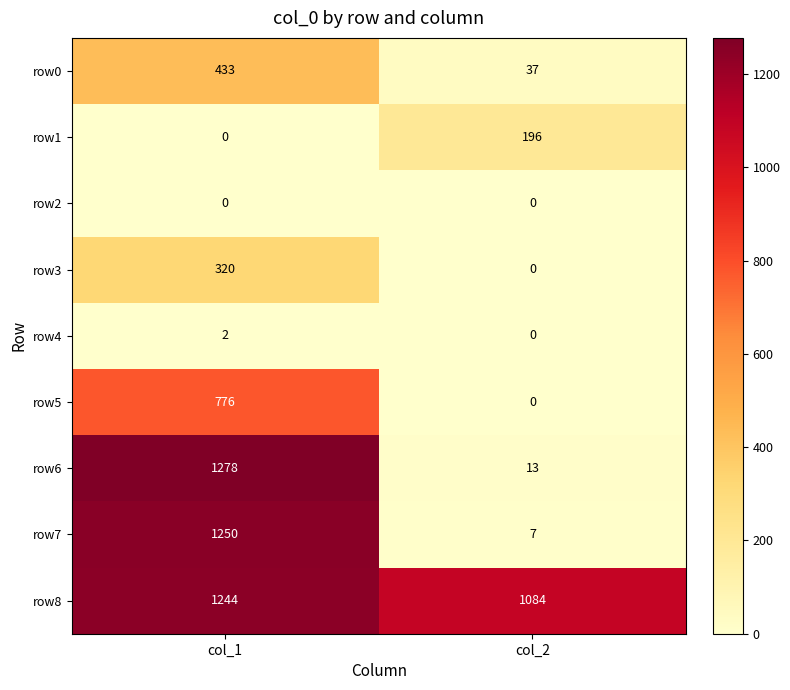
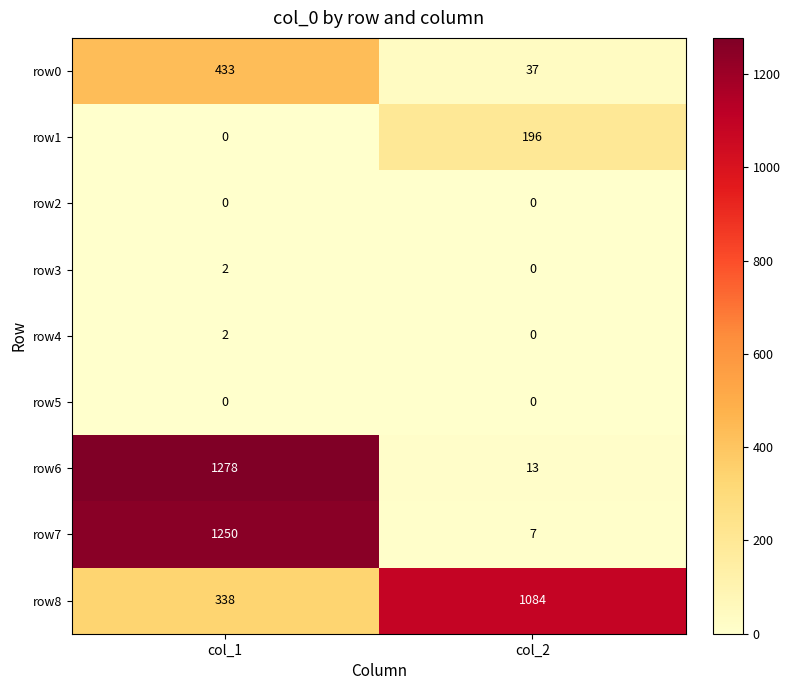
  {
    "row0": {
      "col_1": 433,
      "col_2": 37
    },
    "row1": {
      "col_1": 0,
      "col_2": 196
    },
    "row2": {
      "col_1": 0,
      "col_2": 0
    },
    "row3": {
-     "col_1": 320,
+     "col_1": 2,
      "col_2": 0
    },
    "row4": {
      "col_1": 2,
      "col_2": 0
    },
    "row5": {
-     "col_1": 776,
+     "col_1": 0,
      "col_2": 0
    },
    "row6": {
      "col_1": 1278,
      "col_2": 13
    },
    "row7": {
      "col_1": 1250,
      "col_2": 7
    },
    "row8": {
-     "col_1": 1244,
+     "col_1": 338,
      "col_2": 1084
    }
  }
